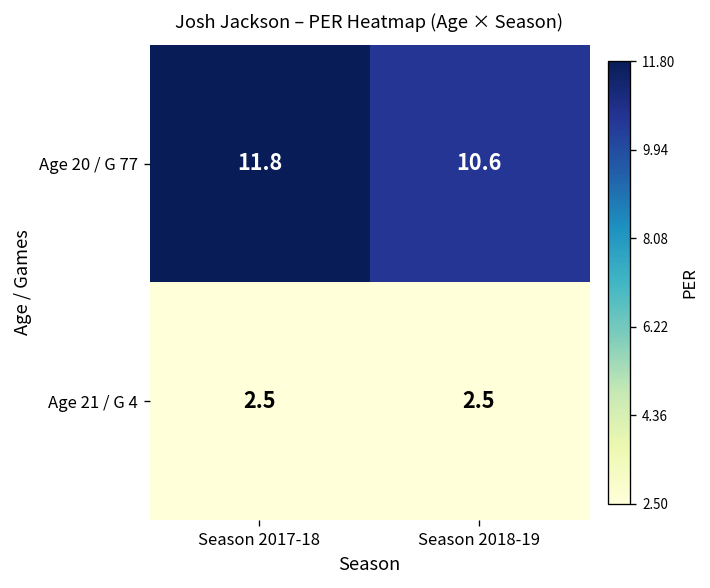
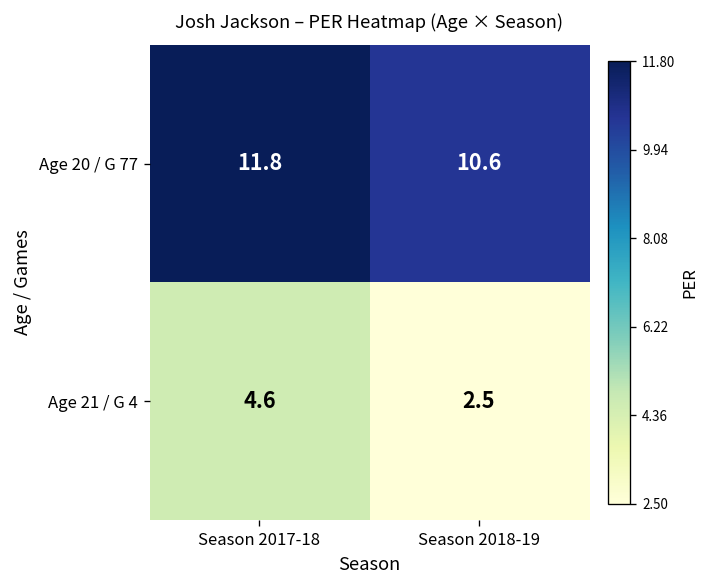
  {
    "Age 20 / G 77": {
      "Season 2017-18": 11.8,
      "Season 2018-19": 10.6
    },
    "Age 21 / G 4": {
-     "Season 2017-18": 2.5,
+     "Season 2017-18": 4.6,
      "Season 2018-19": 2.5
    }
  }
